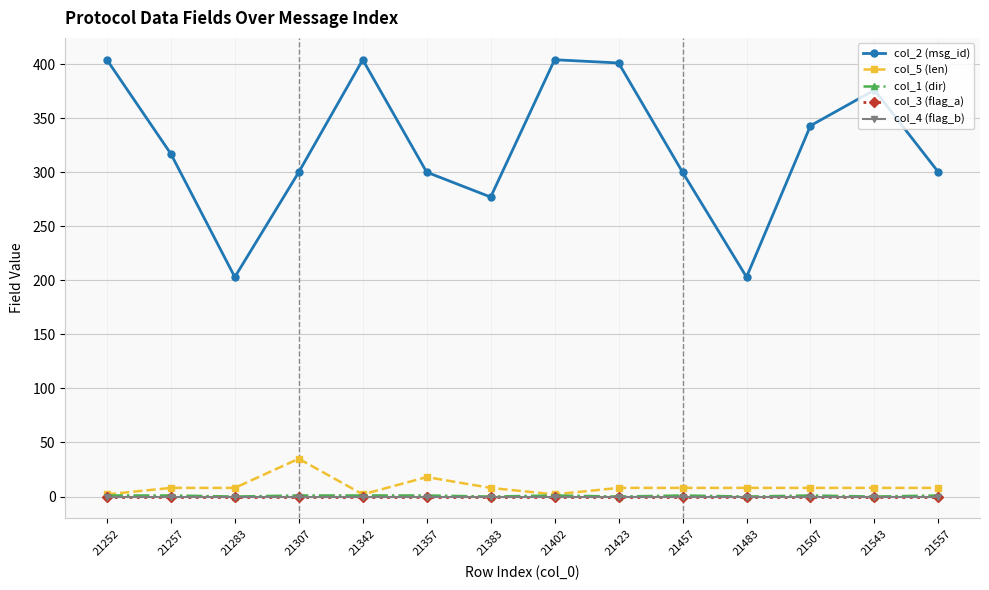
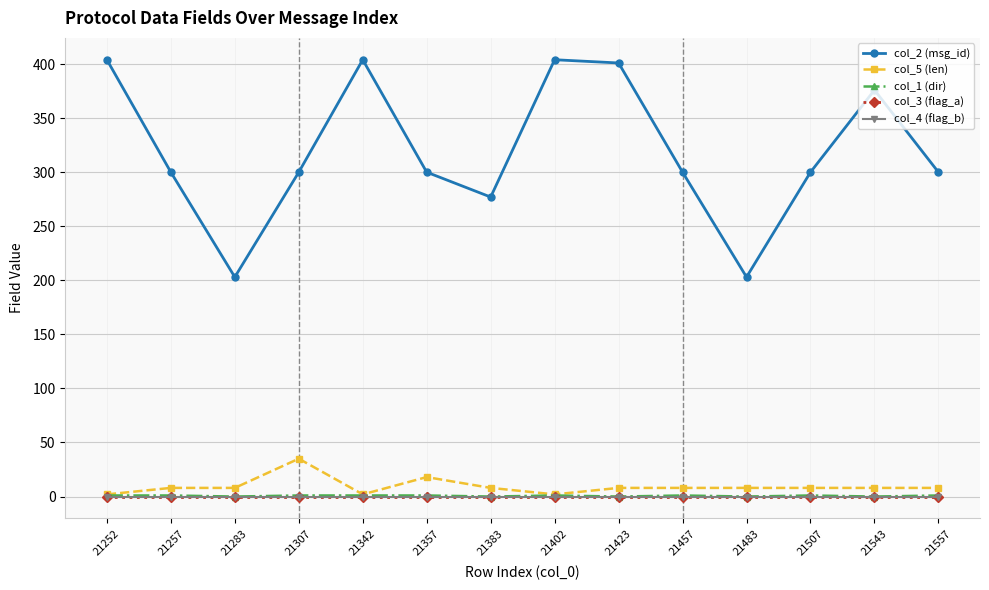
  {
    "col_2 (msg_id)": {
      "21252": 404,
-     "21257": 317,
+     "21257": 300,
      "21283": 203,
      "21307": 300,
      "21342": 404,
      "21357": 300,
      "21383": 277,
      "21402": 404,
      "21423": 401,
      "21457": 300,
      "21483": 203,
-     "21507": 343,
+     "21507": 300,
      "21557": 300
    },
    "col_5 (len)": {
      "21257": 8,
      "21283": 8,
      "21307": 35,
      "21357": 18,
      "21383": 8,
      "21423": 8,
      "21457": 8,
      "21483": 8,
      "21507": 8,
      "21543": 8,
      "21557": 8
    },
    "col_4 (flag_b)": {
      "21283": 0,
      "21383": 0,
      "21423": 0,
      "21483": 0,
      "21543": 0
    }
  }
